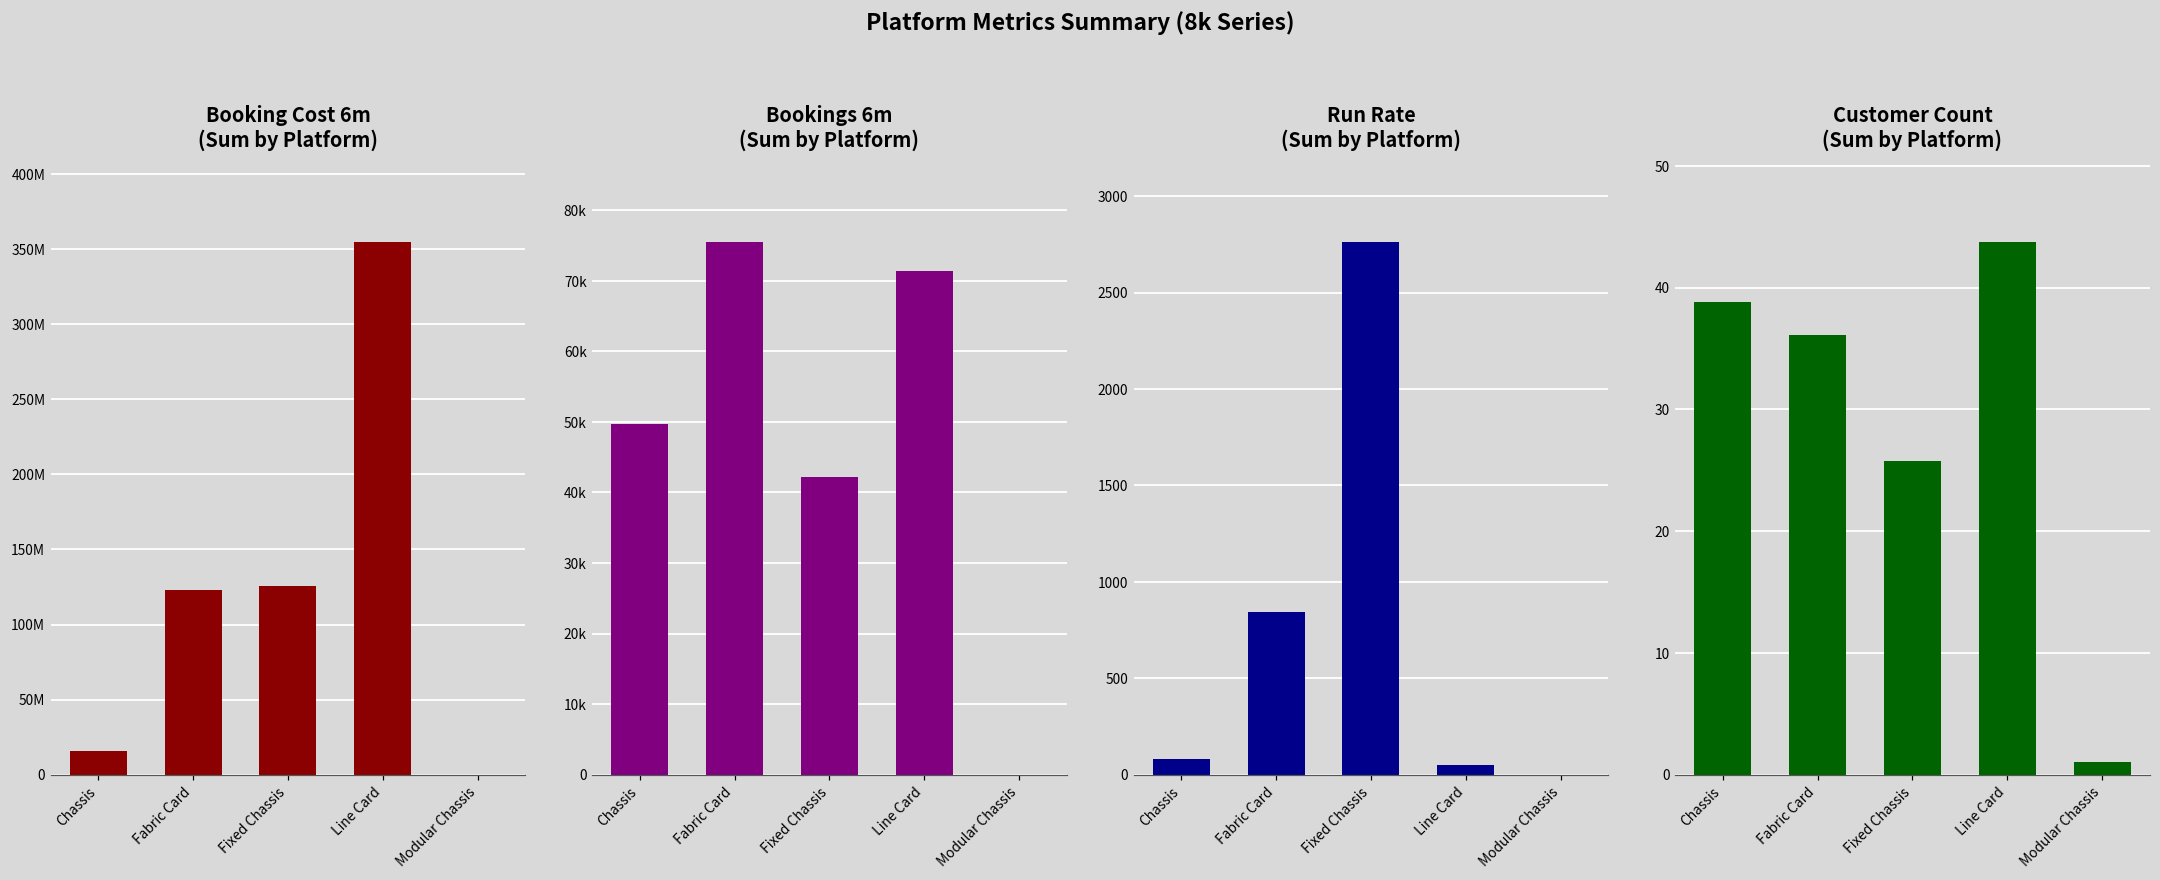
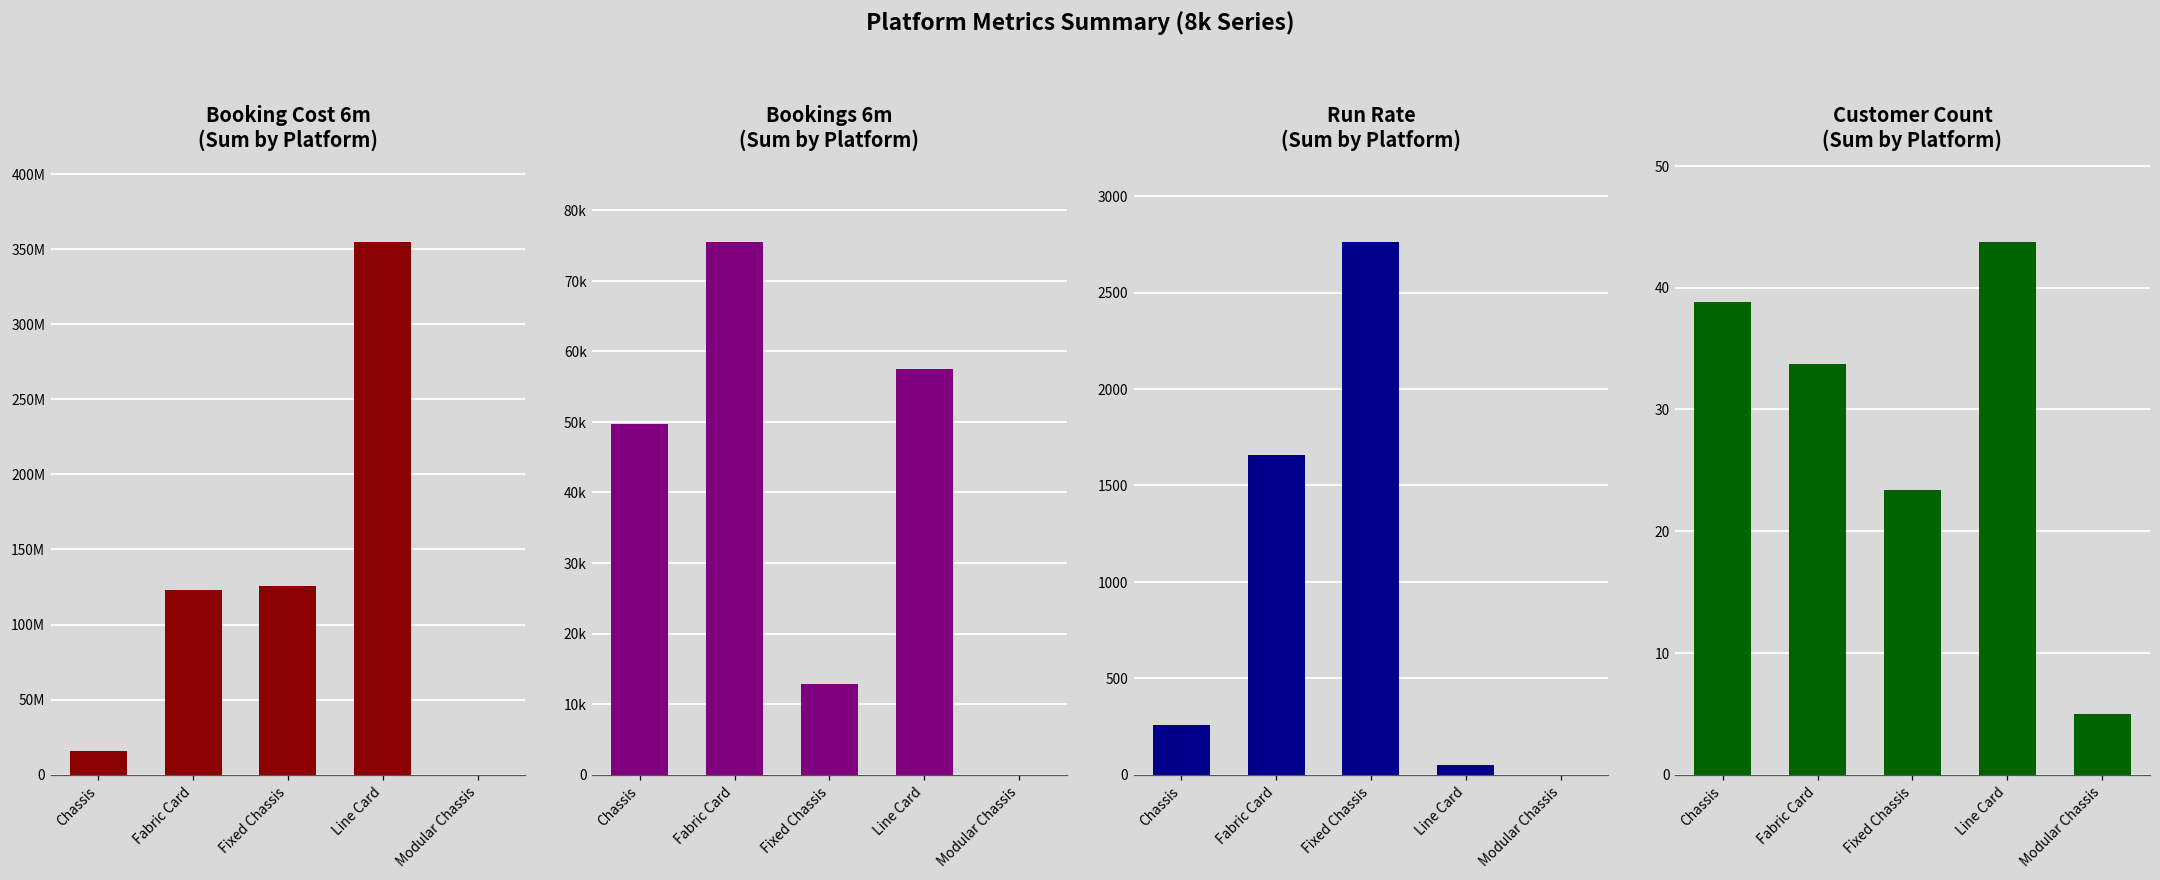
  {
    "Booking Cost 6m (Sum by Platform)": {
      "Chassis": 16000000,
      "Fabric Card": 123000000,
      "Fixed Chassis": 126000000,
      "Line Card": 355000000
    },
    "Bookings 6m (Sum by Platform)": {
      "Chassis": 50000,
      "Fabric Card": 76000,
-     "Fixed Chassis": 42000,
-     "Line Card": 71000
+     "Fixed Chassis": 13000,
+     "Line Card": 58000
    },
    "Run Rate (Sum by Platform)": {
-     "Chassis": 80,
-     "Fabric Card": 840,
+     "Chassis": 260,
+     "Fabric Card": 1660,
      "Fixed Chassis": 2760,
      "Line Card": 50,
      "Modular Chassis": 0
    },
    "Customer Count (Sum by Platform)": {
      "Chassis": 38.8,
-     "Fabric Card": 36.1,
-     "Fixed Chassis": 25.8,
+     "Fabric Card": 33.7,
+     "Fixed Chassis": 23.3,
      "Line Card": 43.8,
-     "Modular Chassis": 1
+     "Modular Chassis": 5
    }
  }
